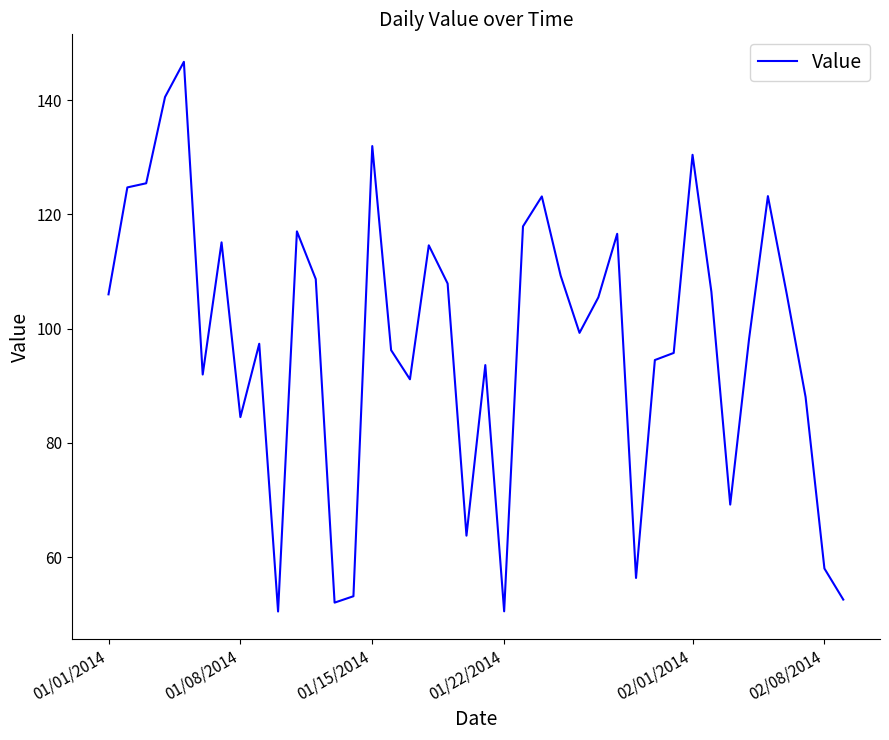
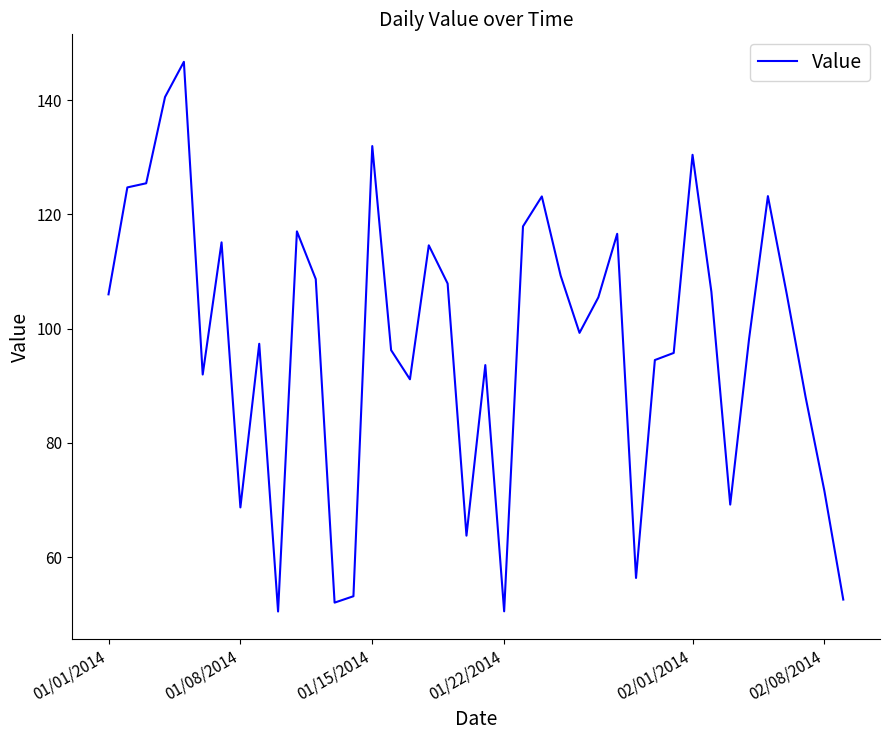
  {
    "01/01/2014": 106,
-   "01/08/2014": 85,
+   "01/08/2014": 69,
    "01/15/2014": 132,
    "01/22/2014": 51,
    "02/01/2014": 130,
-   "02/08/2014": 58
+   "02/08/2014": 72
  }
